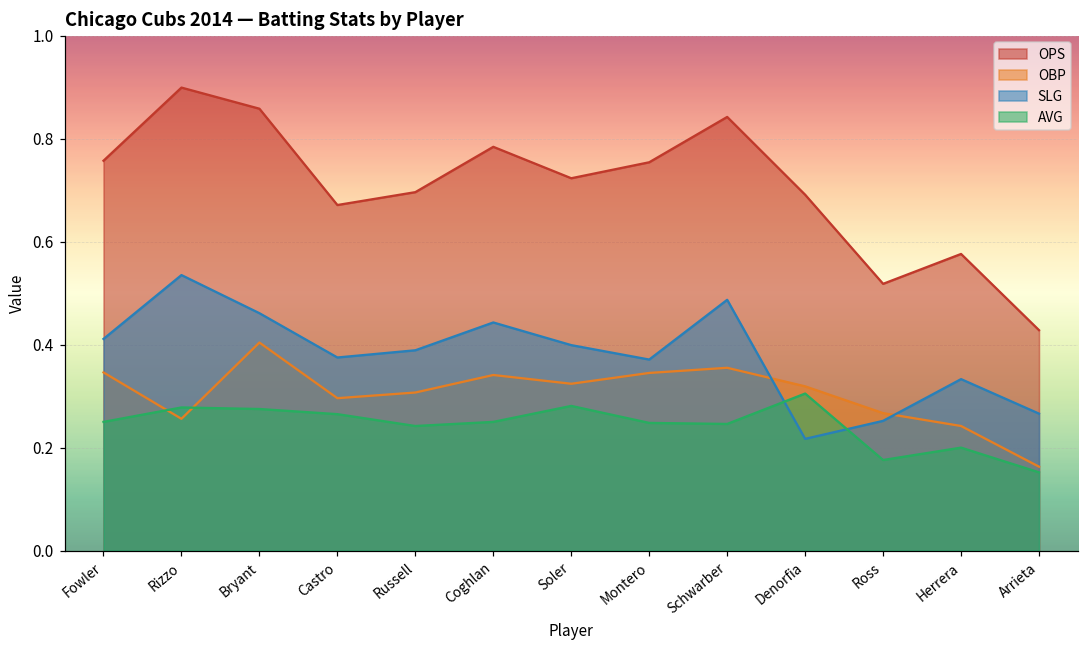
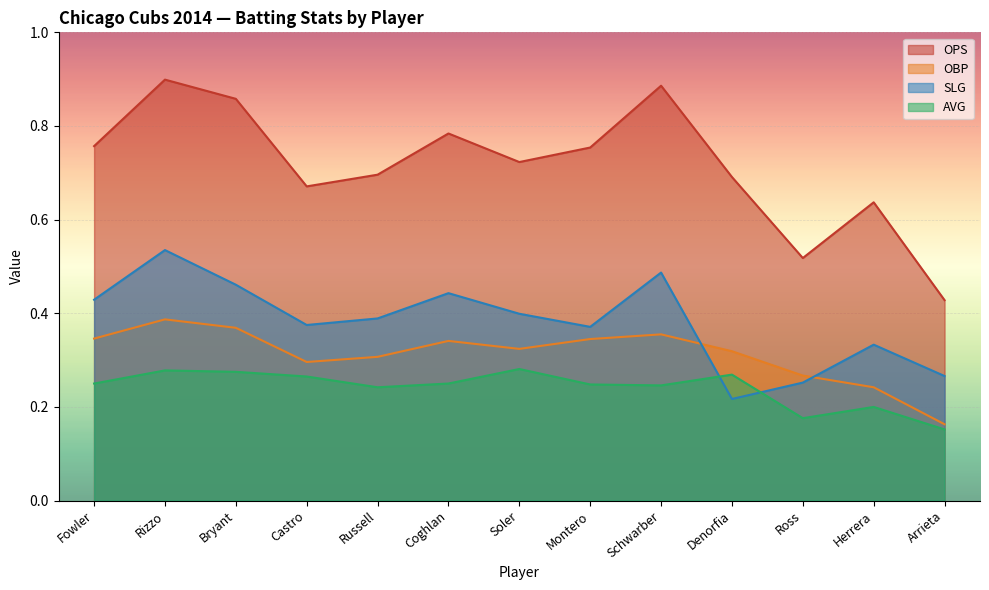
  {
    "OPS": {
      "Fowler": 0.76,
      "Rizzo": 0.90,
      "Bryant": 0.86,
      "Castro": 0.67,
      "Russell": 0.70,
      "Coghlan": 0.78,
      "Soler": 0.72,
      "Montero": 0.75,
-     "Schwarber": 0.84,
+     "Schwarber": 0.89,
      "Denorfia": 0.69,
      "Ross": 0.52,
-     "Herrera": 0.58,
+     "Herrera": 0.64,
      "Arrieta": 0.43
    },
    "OBP": {
      "Fowler": 0.35,
-     "Rizzo": 0.26,
-     "Bryant": 0.40,
+     "Rizzo": 0.39,
+     "Bryant": 0.37,
      "Castro": 0.30,
      "Russell": 0.31,
      "Coghlan": 0.34,
      "Soler": 0.32,
      "Montero": 0.35,
      "Schwarber": 0.36,
      "Denorfia": 0.32,
      "Ross": 0.27,
      "Herrera": 0.24,
      "Arrieta": 0.16
    },
    "SLG": {
-     "Fowler": 0.41,
+     "Fowler": 0.43,
      "Rizzo": 0.54,
      "Bryant": 0.46,
      "Castro": 0.38,
      "Russell": 0.39,
      "Coghlan": 0.44,
      "Soler": 0.40,
      "Montero": 0.37,
      "Schwarber": 0.49,
      "Denorfia": 0.22,
      "Ross": 0.25,
      "Herrera": 0.33,
      "Arrieta": 0.27
    },
    "AVG": {
      "Fowler": 0.25,
      "Rizzo": 0.28,
      "Bryant": 0.28,
      "Castro": 0.27,
      "Russell": 0.24,
      "Coghlan": 0.25,
      "Soler": 0.28,
      "Montero": 0.25,
      "Schwarber": 0.25,
-     "Denorfia": 0.31,
+     "Denorfia": 0.27,
      "Ross": 0.18,
      "Herrera": 0.20,
      "Arrieta": 0.15
    }
  }
